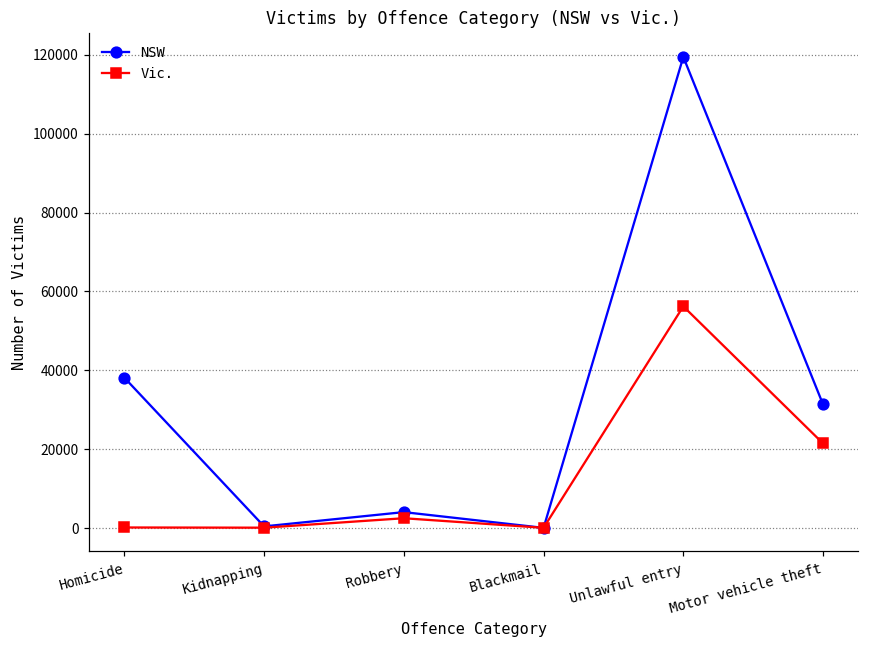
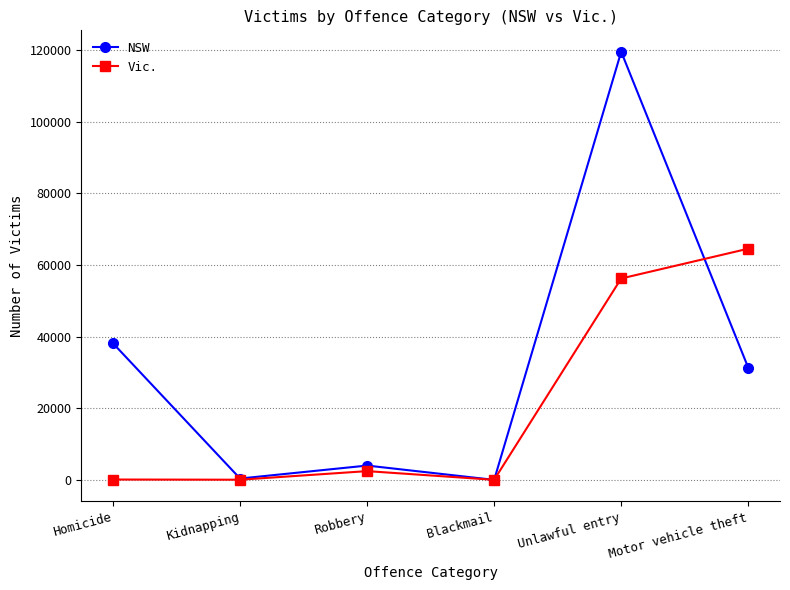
  {
    "NSW": {
      "Homicide": 38000,
      "Robbery": 4000,
      "Unlawful entry": 119000,
      "Motor vehicle theft": 31000
    },
    "Vic.": {
      "Homicide": 0,
      "Robbery": 3000,
      "Unlawful entry": 56000,
-     "Motor vehicle theft": 21000
+     "Motor vehicle theft": 65000
    }
  }
